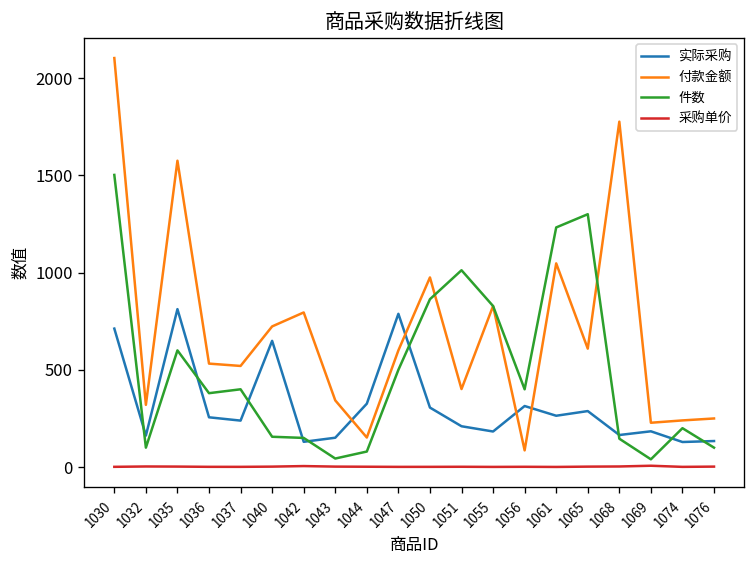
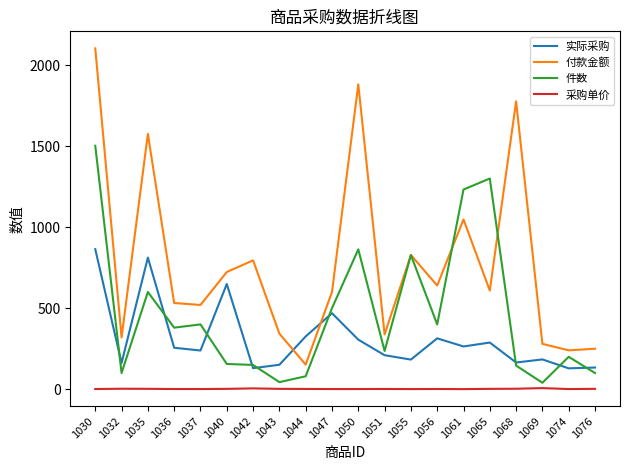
  {
    "实际采购": {
-     "1030": 710,
+     "1030": 860,
      "1032": 160,
      "1035": 810,
      "1036": 260,
      "1037": 240,
      "1040": 650,
      "1042": 130,
      "1043": 150,
      "1044": 330,
-     "1047": 790,
+     "1047": 470,
      "1050": 310,
      "1051": 210,
      "1055": 180,
      "1056": 310,
      "1061": 260,
      "1065": 290,
      "1068": 170,
      "1069": 180,
      "1074": 130,
      "1076": 130
    },
    "付款金额": {
      "1030": 2100,
      "1032": 320,
      "1035": 1580,
      "1036": 530,
      "1037": 520,
      "1040": 720,
      "1042": 800,
      "1043": 340,
      "1044": 150,
      "1047": 600,
-     "1050": 980,
-     "1051": 400,
-     "1056": 90,
+     "1050": 1880,
+     "1051": 340,
+     "1056": 640,
      "1061": 1050,
      "1065": 610,
      "1068": 1780,
-     "1069": 230,
+     "1069": 280,
      "1074": 240,
      "1076": 250
    },
    "件数": {
      "1030": 1500,
      "1032": 100,
      "1035": 600,
      "1036": 380,
      "1037": 400,
      "1040": 160,
      "1042": 150,
      "1043": 40,
      "1044": 80,
      "1047": 500,
      "1050": 860,
-     "1051": 1010,
+     "1051": 240,
      "1056": 400,
      "1061": 1230,
      "1065": 1300,
      "1068": 150,
      "1069": 40,
      "1074": 200,
      "1076": 100
    },
    "采购单价": {
      "1030": 0,
      "1032": 0,
      "1035": 0,
      "1036": 0,
      "1037": 0,
      "1040": 0,
      "1042": 10,
      "1043": 0,
      "1044": 0,
      "1047": 0,
      "1050": 0,
      "1051": 0,
      "1055": 0,
      "1056": 0,
      "1061": 0,
      "1065": 0,
      "1068": 0,
      "1069": 10,
      "1074": 0,
      "1076": 0
    }
  }
